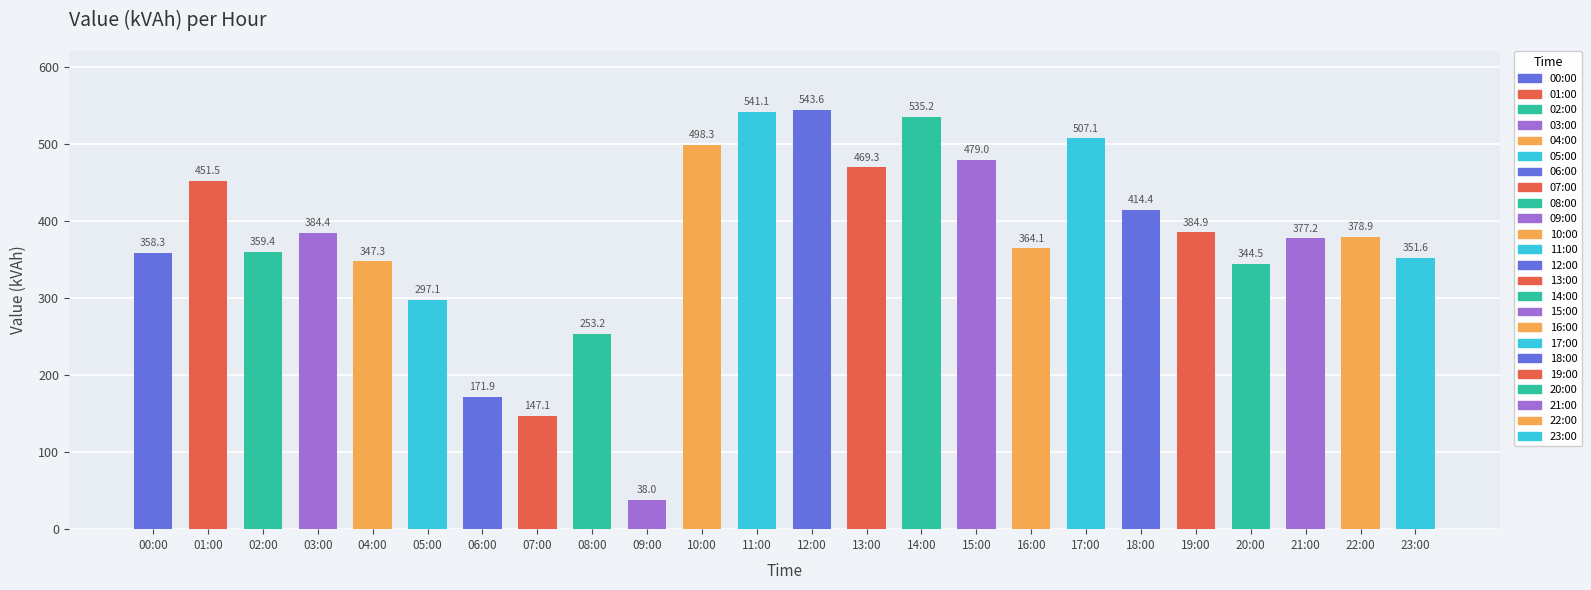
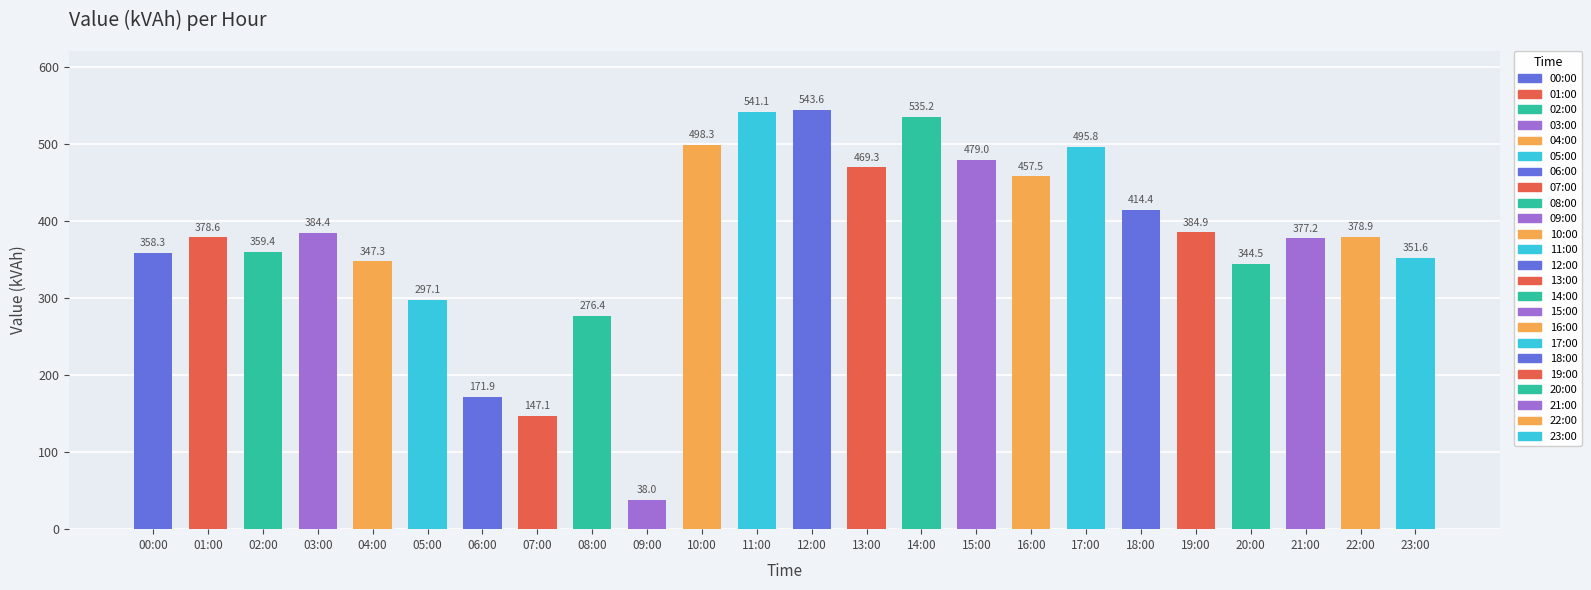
  {
    "00:00": 358.3,
-   "01:00": 451.5,
+   "01:00": 378.6,
    "02:00": 359.4,
    "03:00": 384.4,
    "04:00": 347.3,
    "05:00": 297.1,
    "06:00": 171.9,
    "07:00": 147.1,
-   "08:00": 253.2,
+   "08:00": 276.4,
    "09:00": 38.0,
    "10:00": 498.3,
    "11:00": 541.1,
    "12:00": 543.6,
    "13:00": 469.3,
    "14:00": 535.2,
    "15:00": 479.0,
-   "16:00": 364.1,
-   "17:00": 507.1,
+   "16:00": 457.5,
+   "17:00": 495.8,
    "18:00": 414.4,
    "19:00": 384.9,
    "20:00": 344.5,
    "21:00": 377.2,
    "22:00": 378.9,
    "23:00": 351.6
  }
